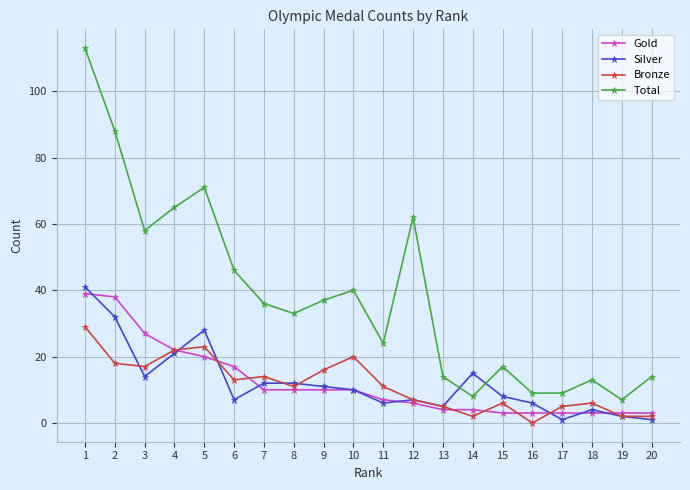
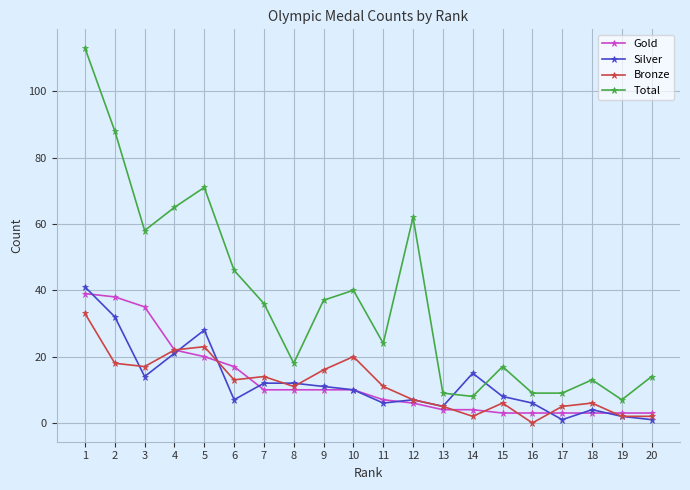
  {
    "Gold": {
      "1": 39,
      "2": 38,
-     "3": 27,
+     "3": 35,
      "5": 20,
      "6": 17,
      "7": 10,
      "8": 10,
      "9": 10,
      "11": 7,
      "12": 6,
      "13": 4,
      "14": 4,
      "15": 3,
      "16": 3,
      "17": 3,
      "18": 3,
      "19": 3,
      "20": 3
    },
    "Silver": {
      "1": 41,
      "2": 32,
      "3": 14,
      "4": 21,
      "5": 28,
      "6": 7,
      "7": 12,
      "8": 12,
      "9": 11,
      "11": 6,
      "14": 15,
      "15": 8,
      "16": 6,
      "17": 1,
      "18": 4,
      "20": 1
    },
    "Bronze": {
-     "1": 29,
+     "1": 33,
      "2": 18,
      "3": 17,
      "5": 23,
      "6": 13,
      "7": 14,
      "8": 11,
      "9": 16,
      "10": 20,
      "11": 11,
      "14": 2,
      "15": 6,
      "16": 0,
      "17": 5,
      "18": 6,
      "20": 2
    },
    "Total": {
      "1": 113,
      "2": 88,
      "3": 58,
      "4": 65,
      "5": 71,
      "6": 46,
      "7": 36,
-     "8": 33,
+     "8": 18,
      "9": 37,
      "10": 40,
      "11": 24,
      "12": 62,
-     "13": 14,
+     "13": 9,
      "14": 8,
      "15": 17,
      "16": 9,
      "17": 9,
      "18": 13,
      "19": 7,
      "20": 14
    }
  }
